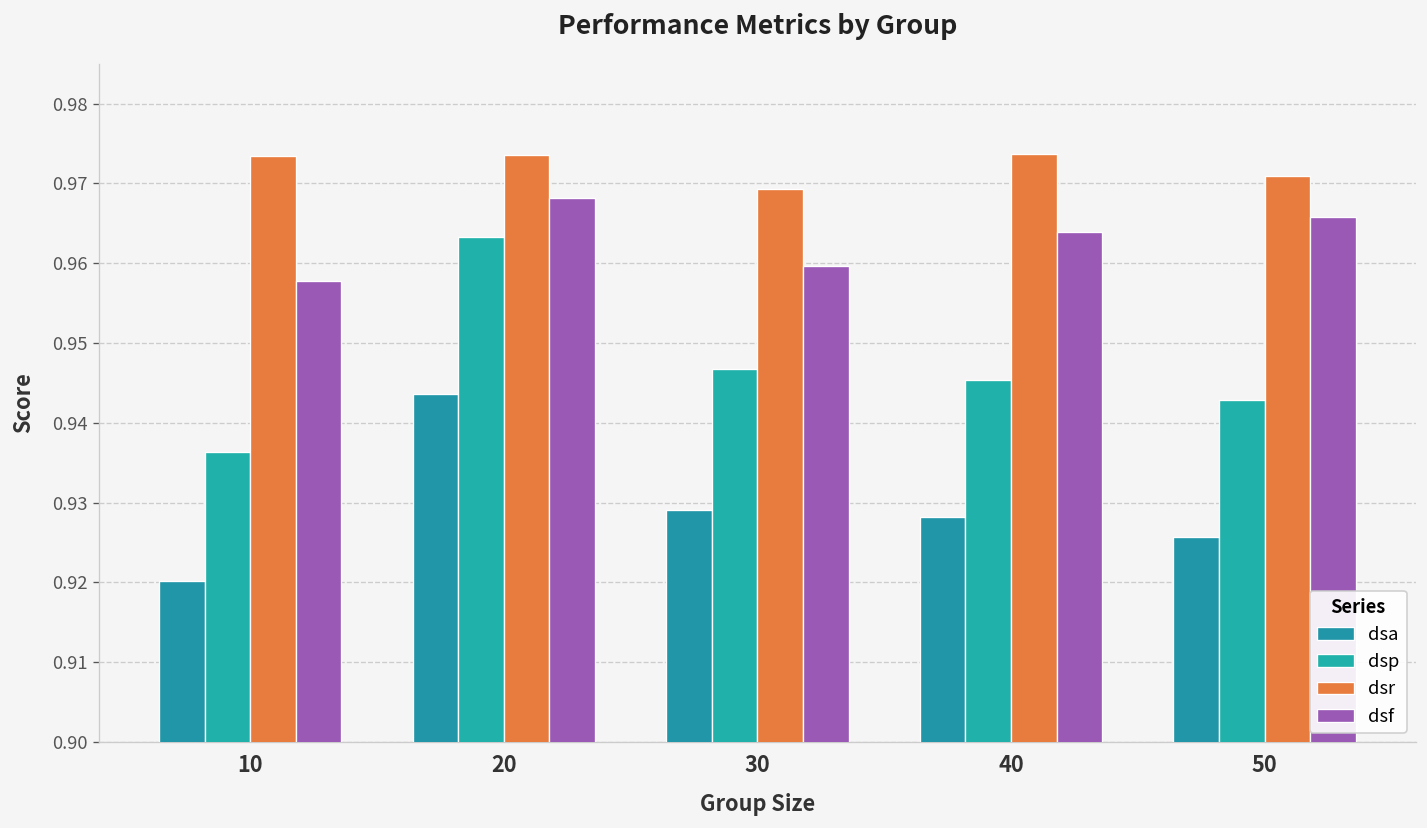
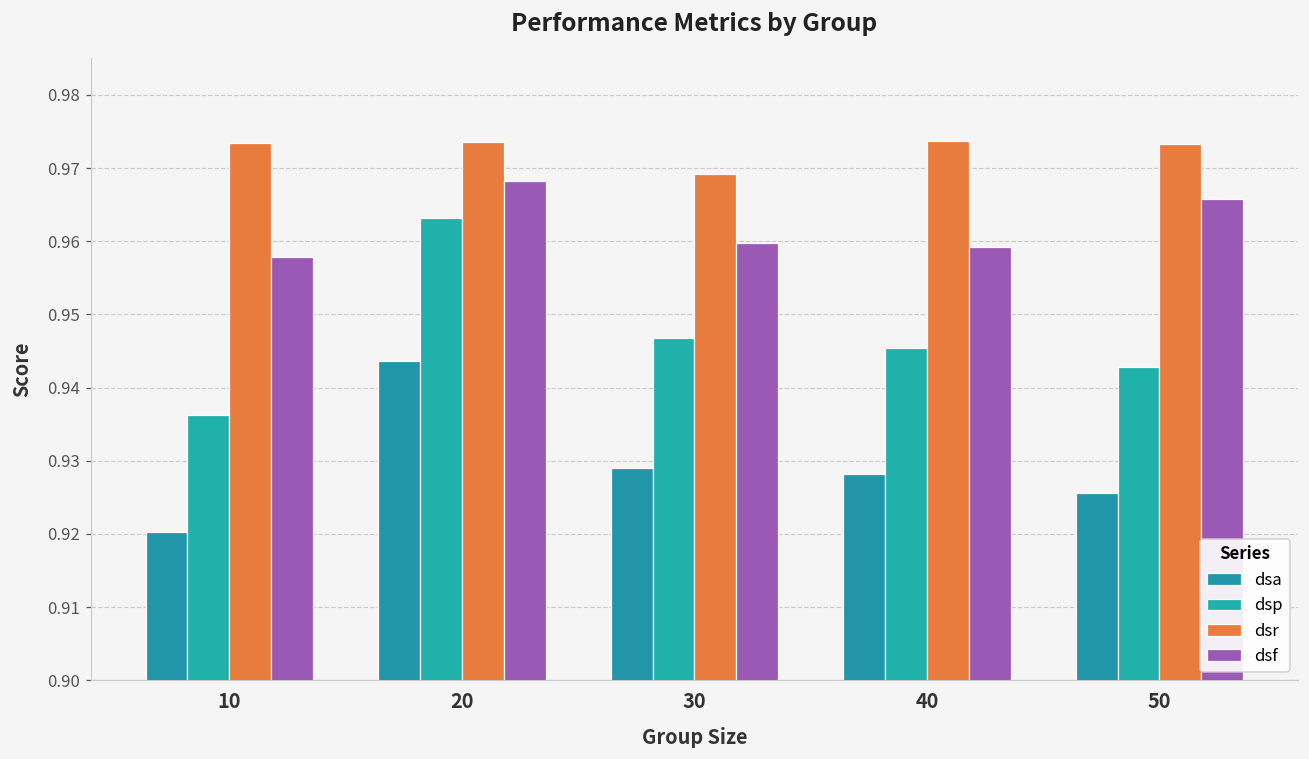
  {
    "dsr": {
      "10": 0.973,
      "20": 0.973,
      "30": 0.969,
      "40": 0.974,
-     "50": 0.971
+     "50": 0.973
    },
    "dsf": {
      "10": 0.958,
      "20": 0.968,
      "30": 0.960,
-     "40": 0.964,
+     "40": 0.959,
      "50": 0.966
    }
  }
